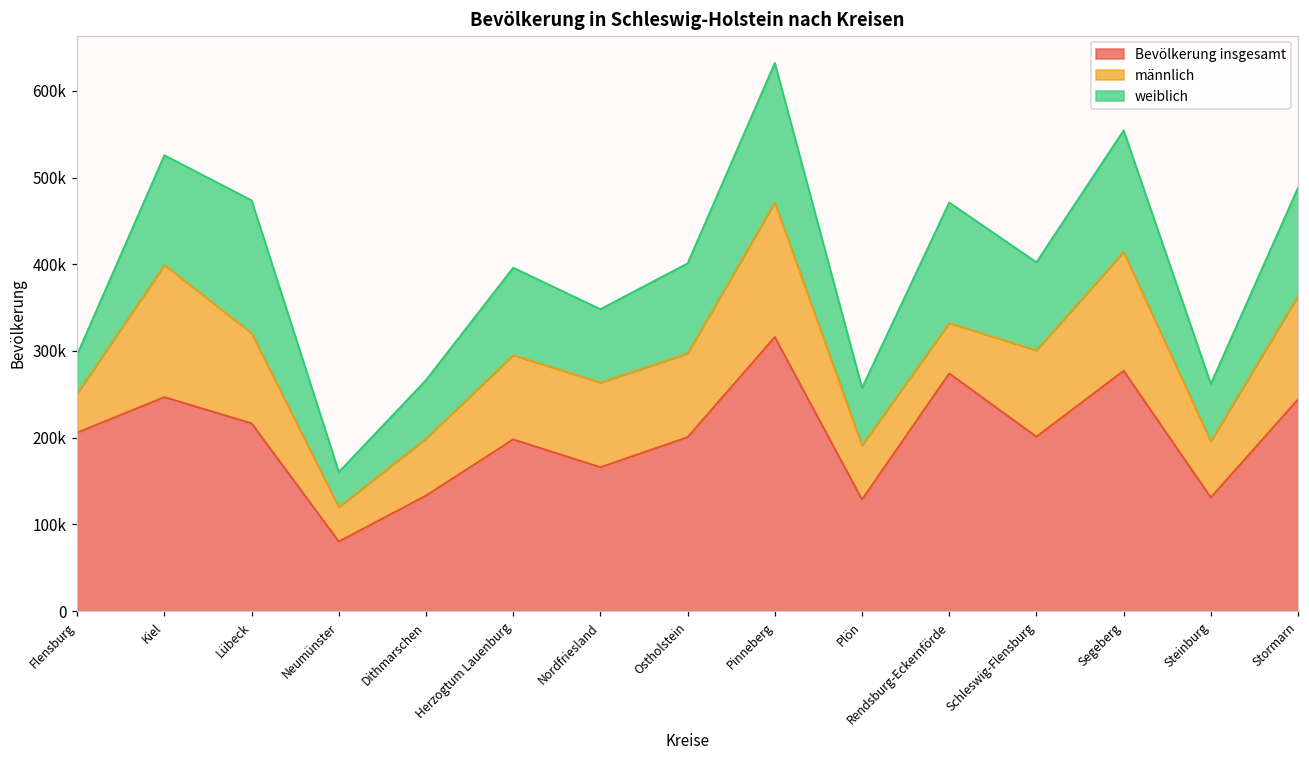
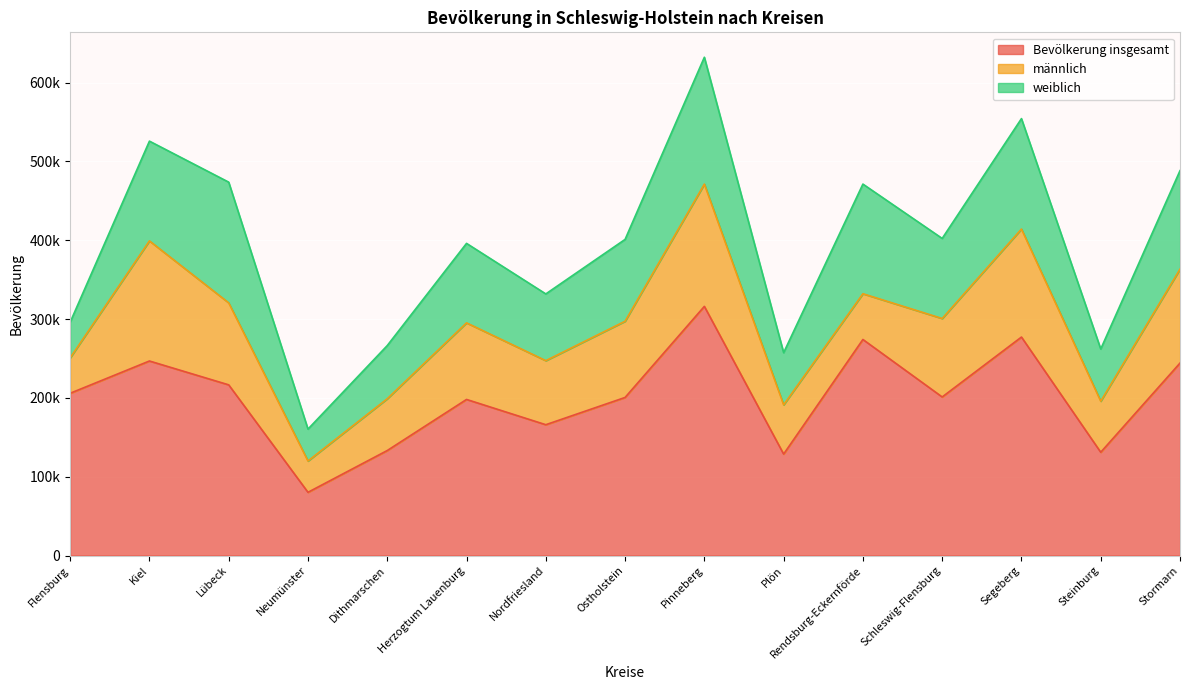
  {
    "Bevölkerung insgesamt": {
      "Flensburg": 210000,
      "Kiel": 250000,
      "Lübeck": 220000,
      "Neumünster": 80000,
      "Dithmarschen": 130000,
      "Herzogtum Lauenburg": 200000,
      "Nordfriesland": 170000,
      "Ostholstein": 200000,
      "Pinneberg": 320000,
      "Plön": 130000,
      "Rendsburg-Eckernförde": 270000,
      "Schleswig-Flensburg": 200000,
      "Segeberg": 280000,
      "Steinburg": 130000,
      "Stormarn": 240000
    },
    "männlich": {
      "Flensburg": 40000,
      "Kiel": 150000,
      "Lübeck": 100000,
      "Neumünster": 40000,
      "Dithmarschen": 70000,
      "Herzogtum Lauenburg": 100000,
-     "Nordfriesland": 100000,
+     "Nordfriesland": 80000,
      "Ostholstein": 100000,
      "Pinneberg": 160000,
      "Plön": 60000,
      "Rendsburg-Eckernförde": 60000,
      "Schleswig-Flensburg": 100000,
      "Segeberg": 140000,
      "Steinburg": 60000,
      "Stormarn": 120000
    },
    "weiblich": {
      "Flensburg": 50000,
      "Kiel": 130000,
      "Lübeck": 150000,
      "Neumünster": 40000,
      "Dithmarschen": 70000,
      "Herzogtum Lauenburg": 100000,
      "Nordfriesland": 80000,
      "Ostholstein": 100000,
      "Pinneberg": 160000,
      "Plön": 70000,
      "Rendsburg-Eckernförde": 140000,
      "Schleswig-Flensburg": 100000,
      "Segeberg": 140000,
      "Steinburg": 70000,
      "Stormarn": 120000
    }
  }
